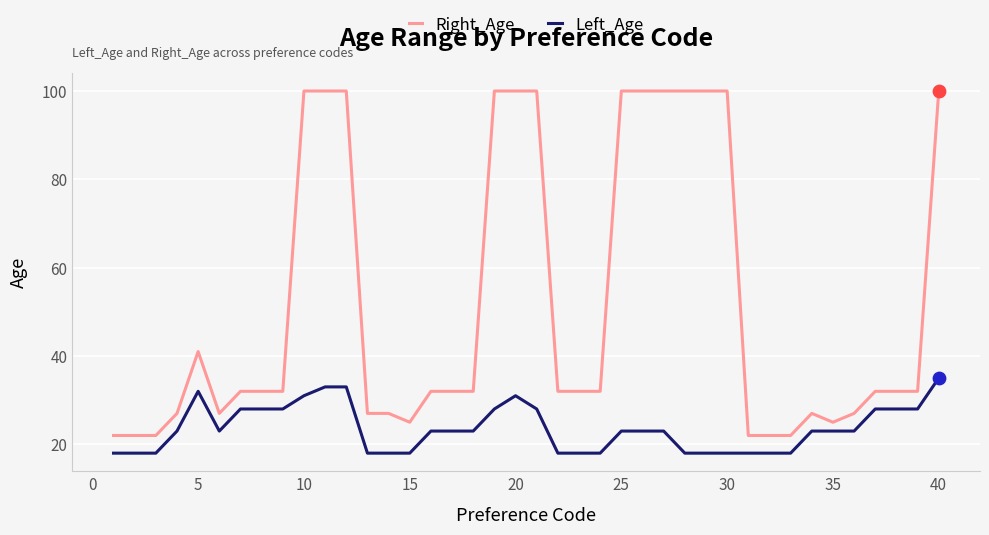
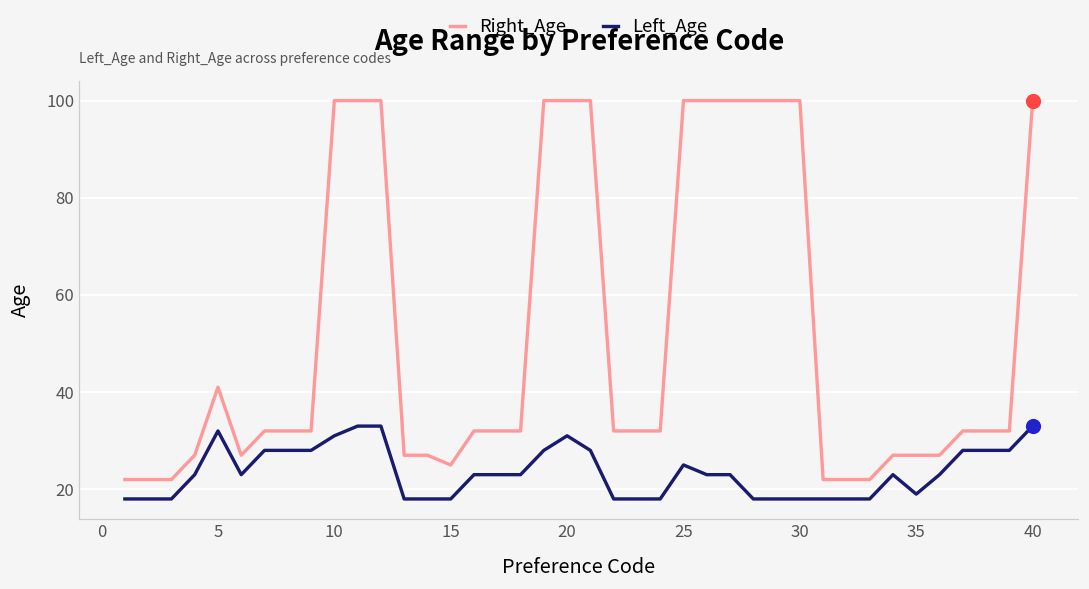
  {
    "Right_Age": {
      "5": 41,
      "10": 100,
      "15": 25,
      "20": 100,
      "25": 100,
      "30": 100,
-     "35": 25
+     "35": 27
    },
    "Left_Age": {
      "5": 32,
      "10": 31,
      "15": 18,
      "20": 31,
-     "25": 23,
+     "25": 25,
      "30": 18,
-     "35": 23,
-     "40": 35
+     "35": 19,
+     "40": 33
    }
  }
